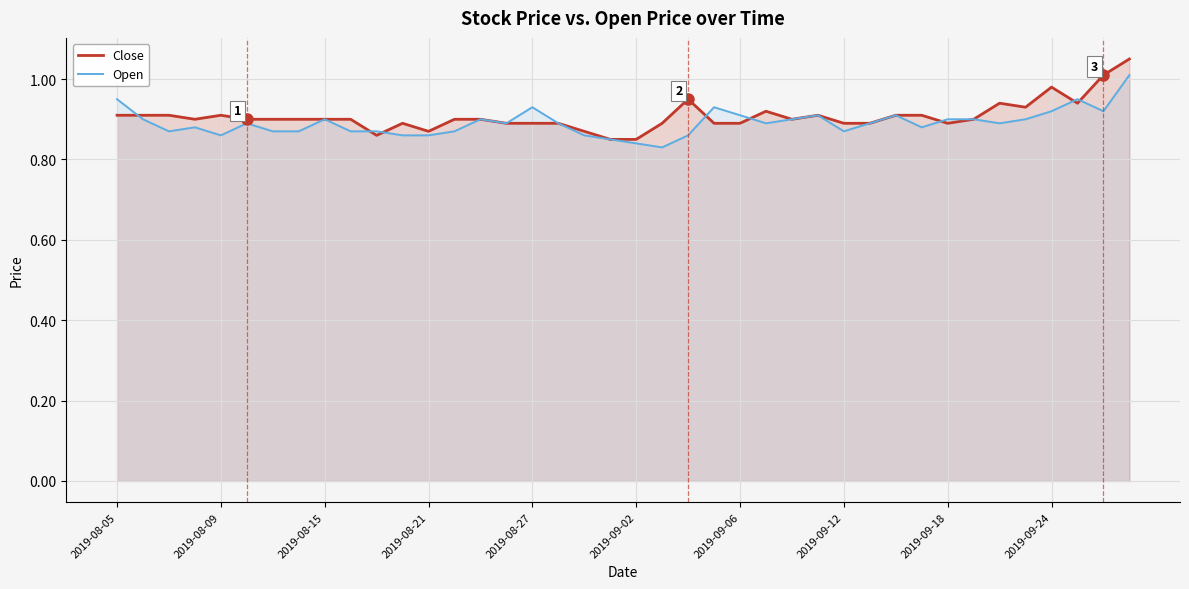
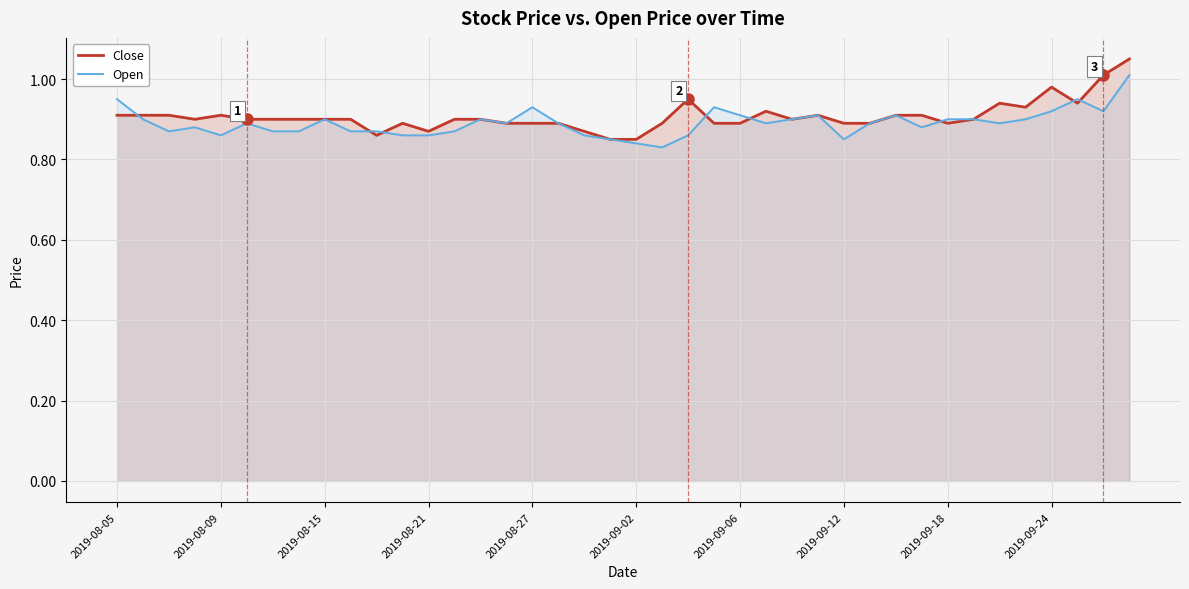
  {
    "Open": {
      "2019-08-05": 0.95,
      "2019-08-21": 0.86,
      "2019-08-27": 0.93,
      "2019-09-02": 0.84,
      "2019-09-06": 0.91,
-     "2019-09-12": 0.87,
+     "2019-09-12": 0.85,
      "2019-09-18": 0.90,
      "2019-09-24": 0.92
    }
  }
